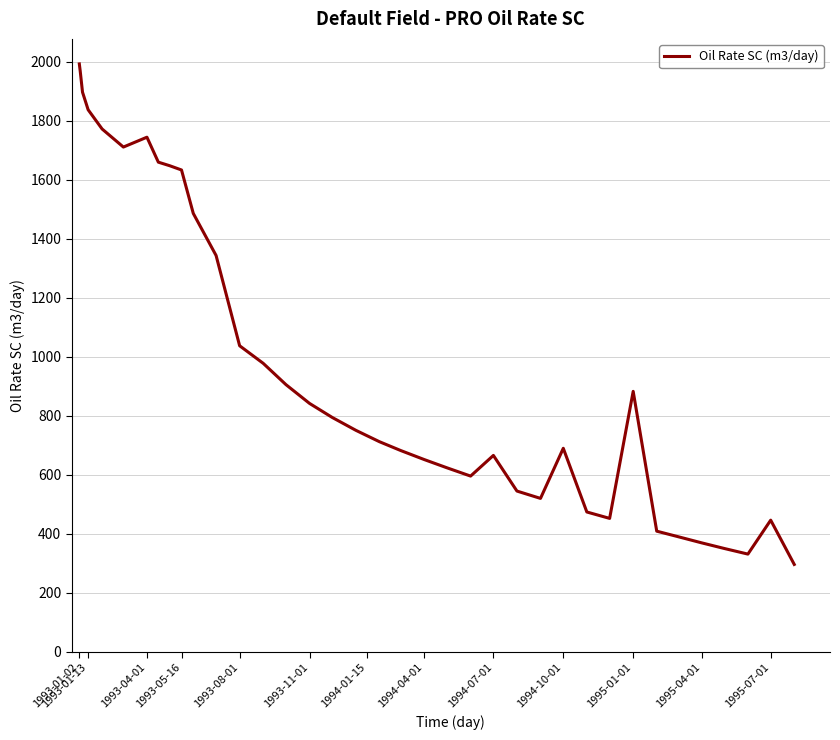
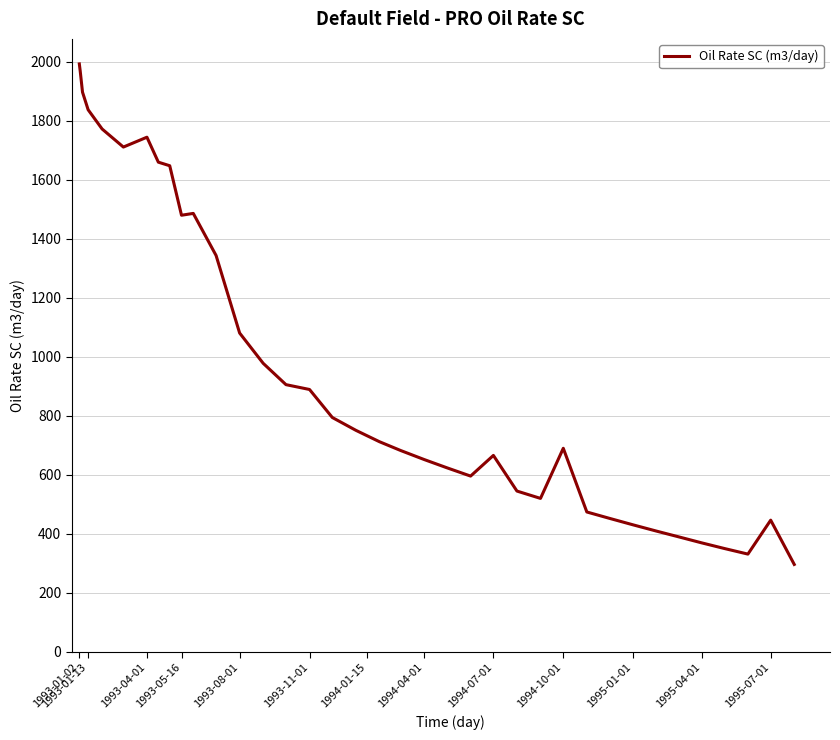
  {
    "1993-01-02": 1990,
    "1993-01-13": 1840,
    "1993-04-01": 1740,
-   "1993-05-16": 1630,
-   "1993-08-01": 1040,
-   "1993-11-01": 840,
+   "1993-05-16": 1480,
+   "1993-08-01": 1080,
+   "1993-11-01": 890,
    "1994-01-15": 730,
    "1994-04-01": 650,
    "1994-07-01": 670,
    "1994-10-01": 690,
-   "1995-01-01": 880,
+   "1995-01-01": 430,
    "1995-04-01": 370,
    "1995-07-01": 450
  }
